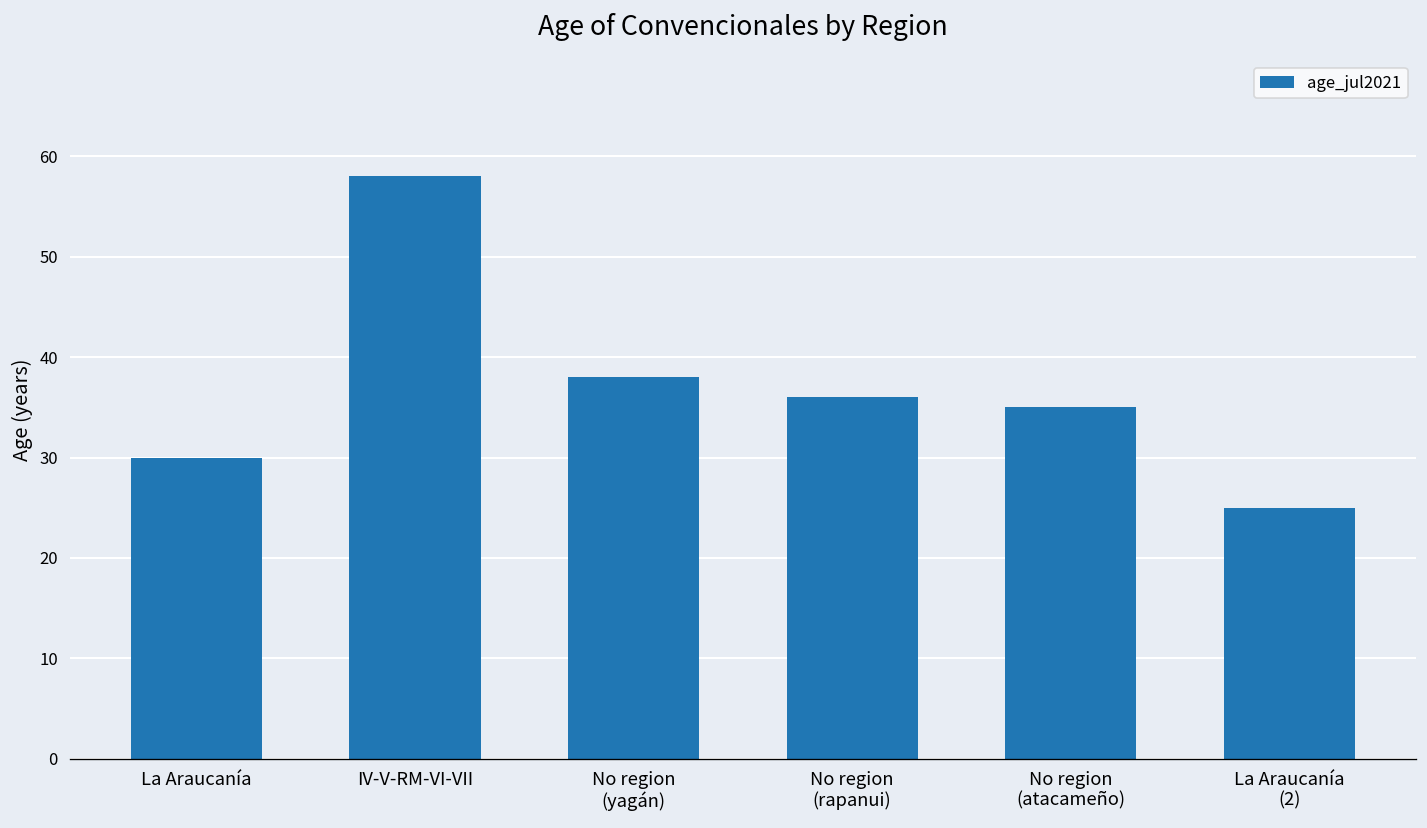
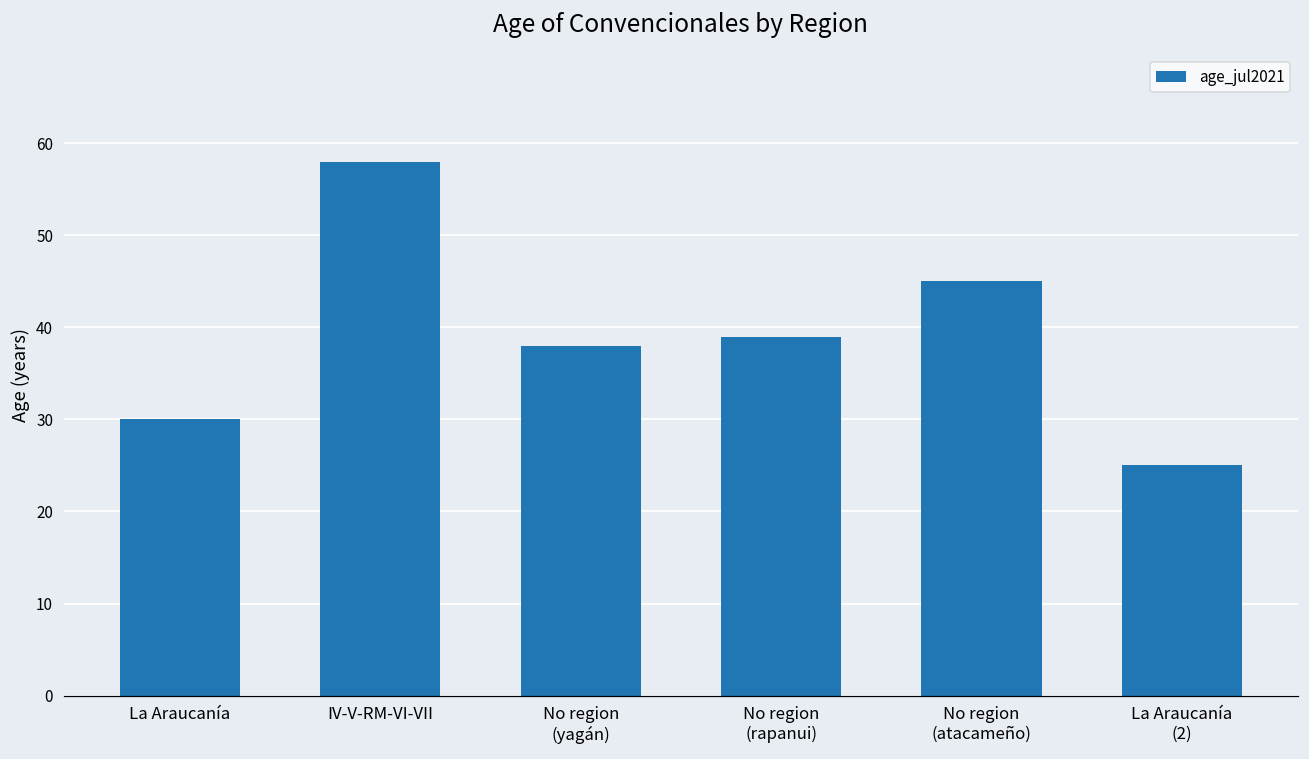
  {
    "La Araucanía": 30,
    "IV-V-RM-VI-VII": 58,
    "No region (yagán)": 38,
-   "No region (rapanui)": 36,
-   "No region (atacameño)": 35,
+   "No region (rapanui)": 39,
+   "No region (atacameño)": 45,
    "La Araucanía (2)": 25
  }
